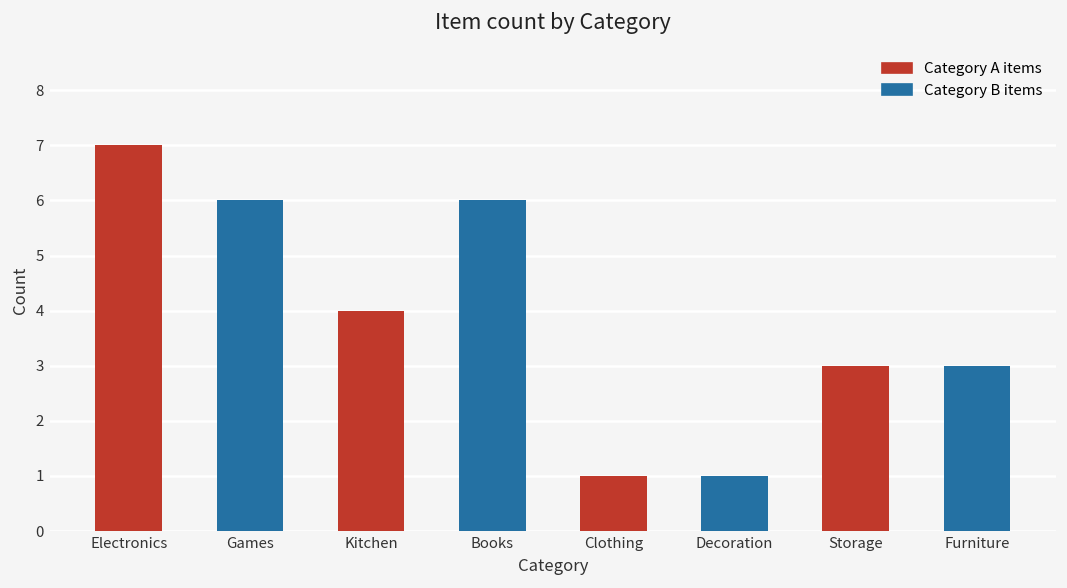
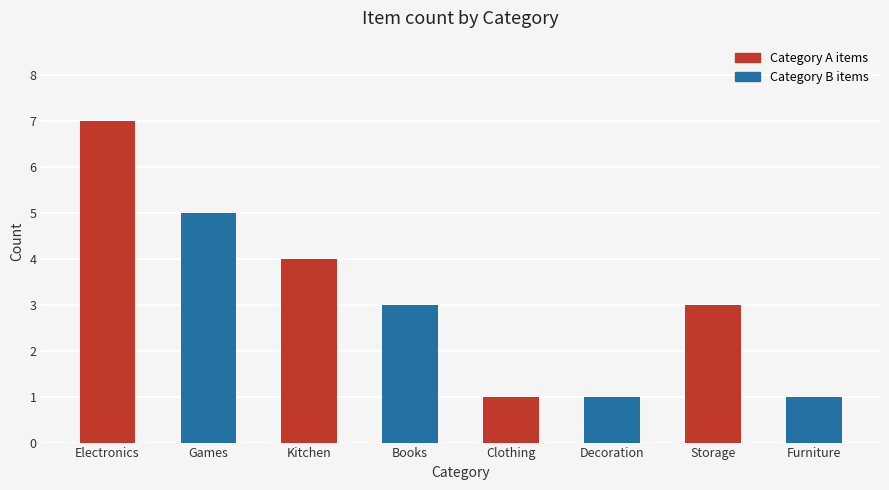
  {
    "Electronics": 7,
-   "Games": 6,
+   "Games": 5,
    "Kitchen": 4,
-   "Books": 6,
+   "Books": 3,
    "Clothing": 1,
    "Decoration": 1,
    "Storage": 3,
-   "Furniture": 3
+   "Furniture": 1
  }
